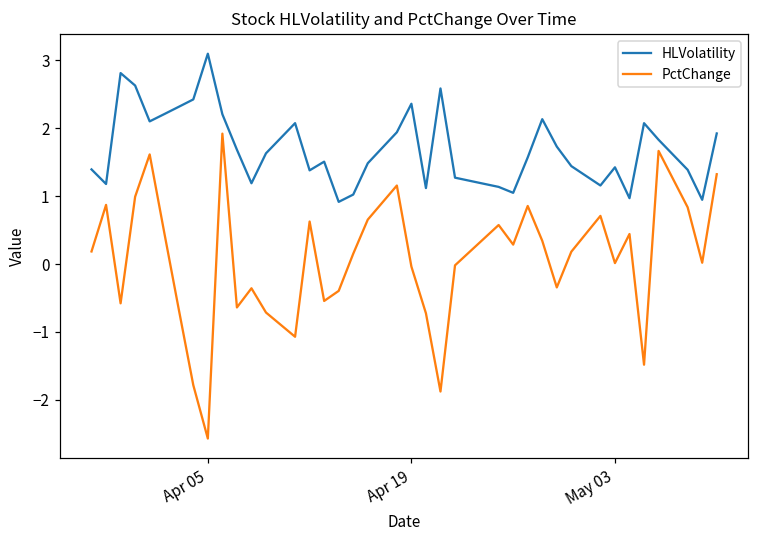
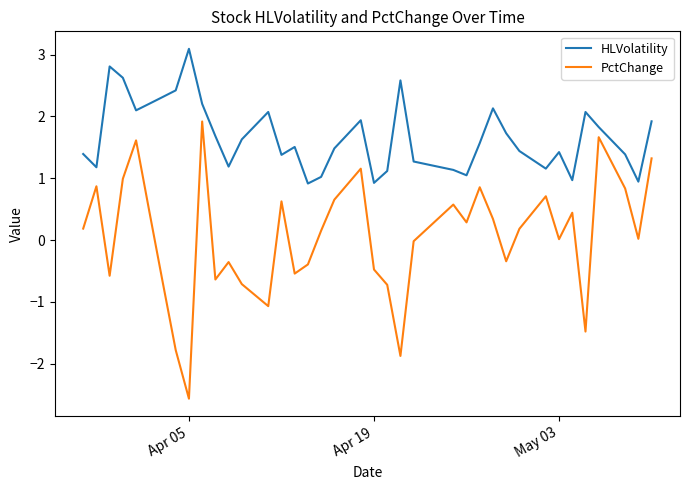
  {
    "HLVolatility": {
      "Apr 05": 3.1,
-     "Apr 19": 2.4,
+     "Apr 19": 0.9,
      "May 03": 1.4
    },
    "PctChange": {
      "Apr 05": -2.6,
-     "Apr 19": 0.0,
+     "Apr 19": -0.5,
      "May 03": 0.0
    }
  }
